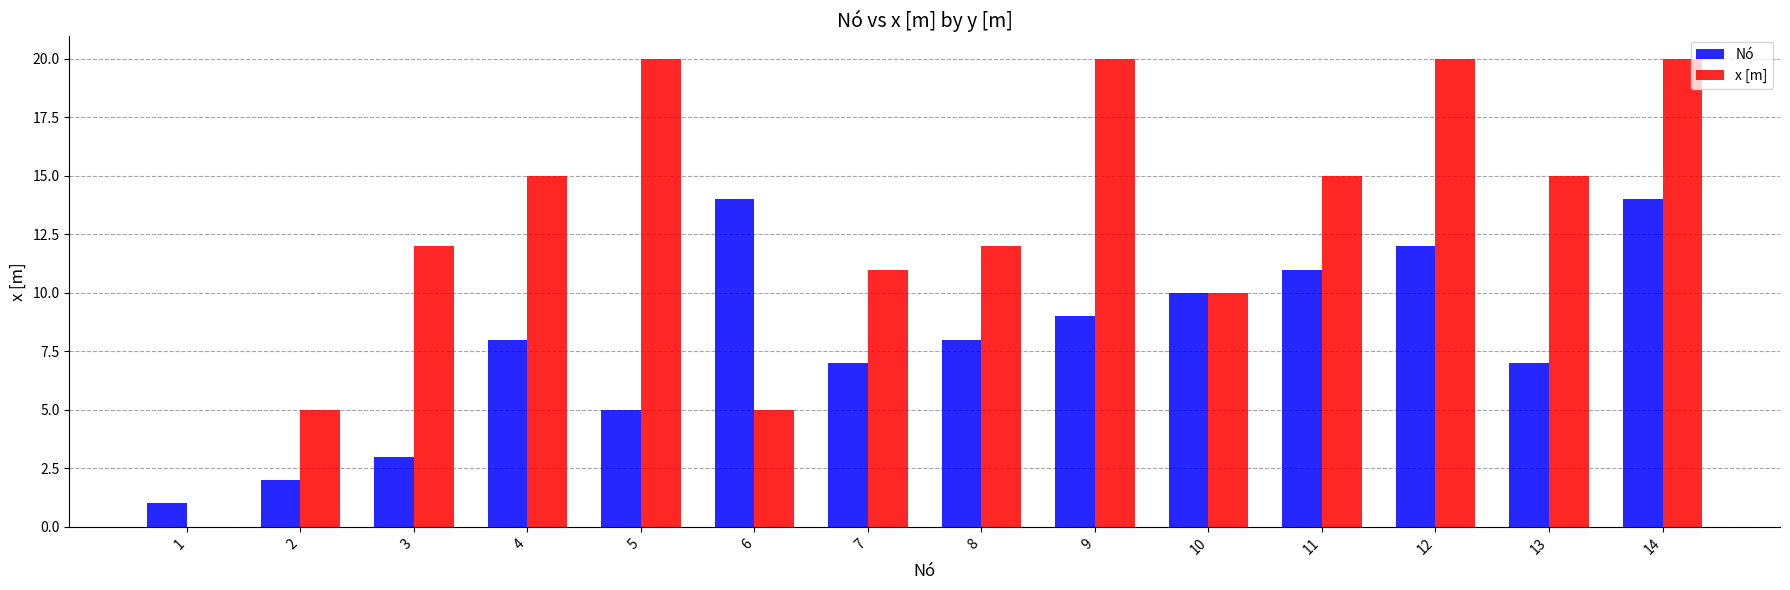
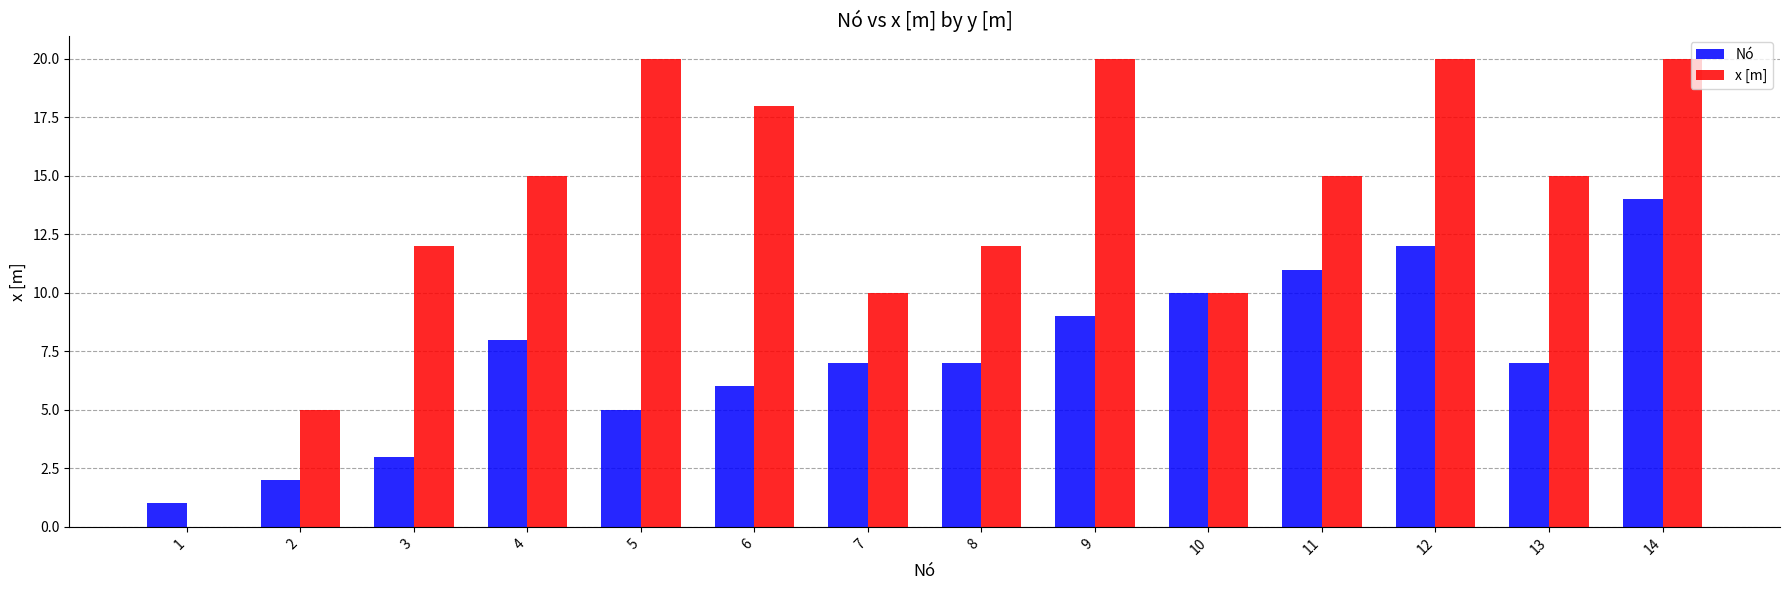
  {
    "Nó": {
      "1": 1,
      "2": 2,
      "3": 3,
      "4": 8,
      "5": 5,
-     "6": 14,
+     "6": 6,
      "7": 7,
-     "8": 8,
+     "8": 7,
      "9": 9,
      "10": 10,
      "11": 11,
      "12": 12,
      "13": 7,
      "14": 14
    },
    "x [m]": {
      "1": 0,
      "2": 5,
      "3": 12,
      "4": 15,
      "5": 20,
-     "6": 5,
-     "7": 11,
+     "6": 18,
+     "7": 10,
      "8": 12,
      "9": 20,
      "10": 10,
      "11": 15,
      "12": 20,
      "13": 15,
      "14": 20
    }
  }
